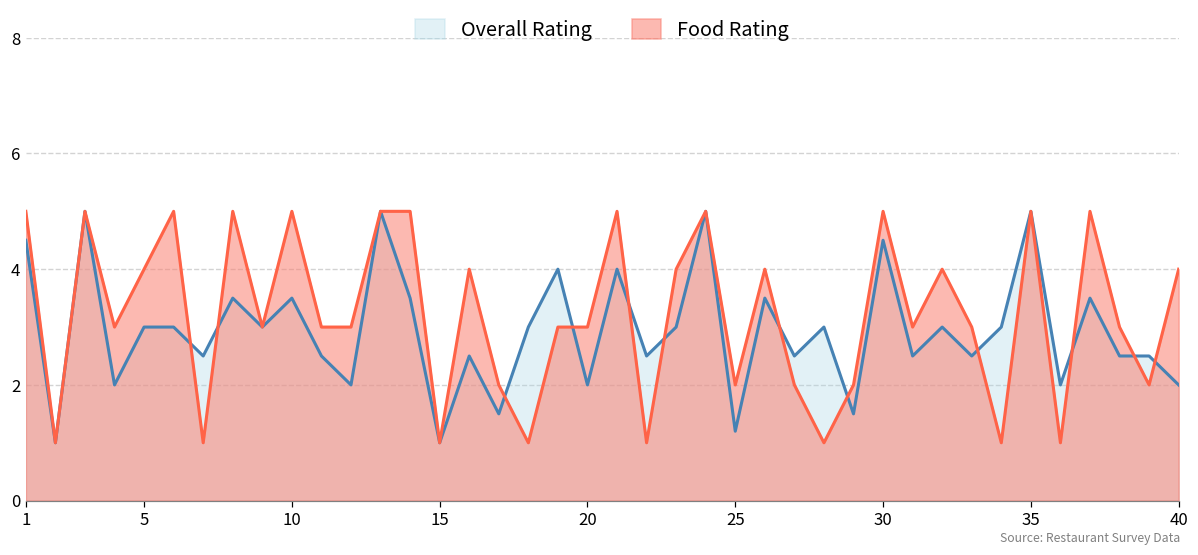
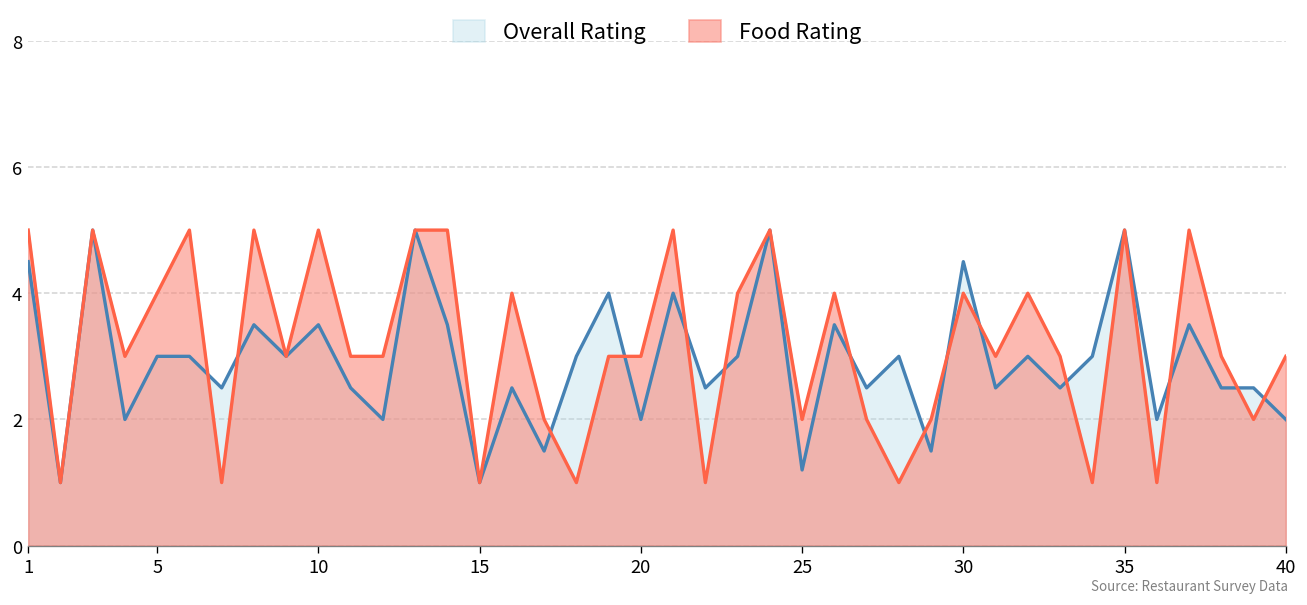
  {
    "Overall Rating": {
      "1": 4.5,
      "5": 3,
      "10": 3.5,
      "20": 2,
      "25": 1.2,
      "30": 4.5,
      "40": 2
    },
    "Food Rating": {
      "1": 5,
      "5": 4,
      "10": 5,
      "20": 3,
      "25": 2,
-     "30": 5,
-     "40": 4
+     "30": 4,
+     "40": 3
    }
  }
